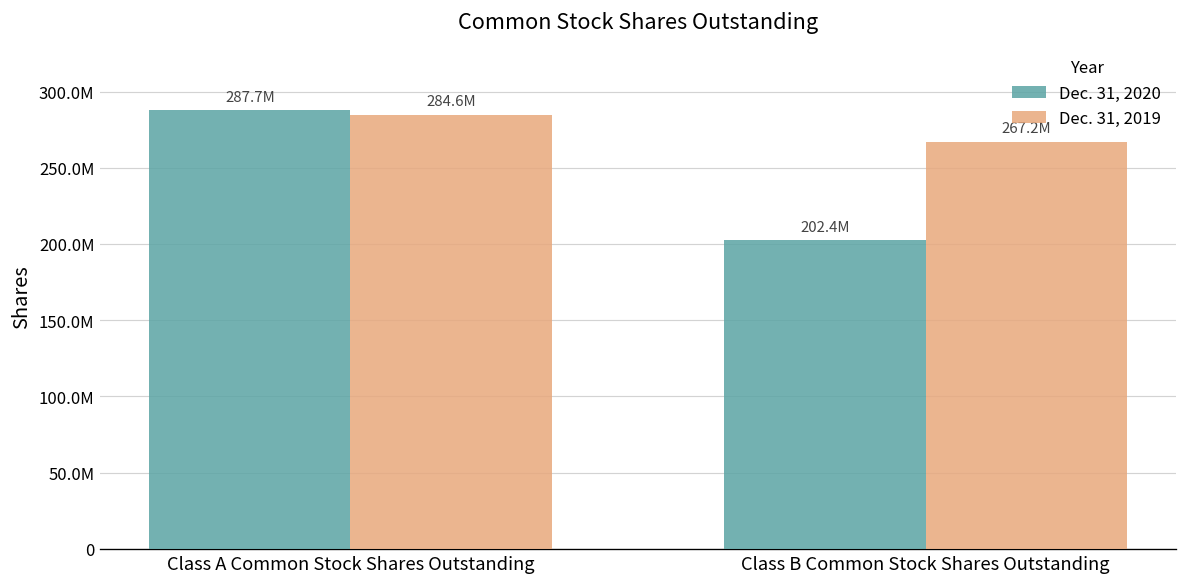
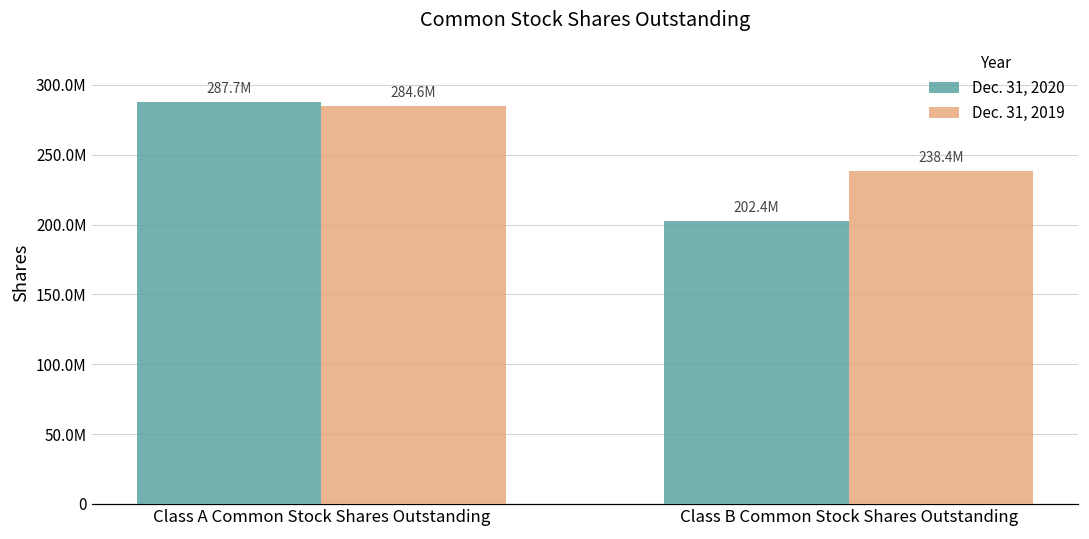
  {
    "Dec. 31, 2020": {
      "Class A Common Stock Shares Outstanding": "287.7M",
      "Class B Common Stock Shares Outstanding": "202.4M"
    },
    "Dec. 31, 2019": {
      "Class A Common Stock Shares Outstanding": "284.6M",
-     "Class B Common Stock Shares Outstanding": "267.2M"
+     "Class B Common Stock Shares Outstanding": "238.4M"
    }
  }
